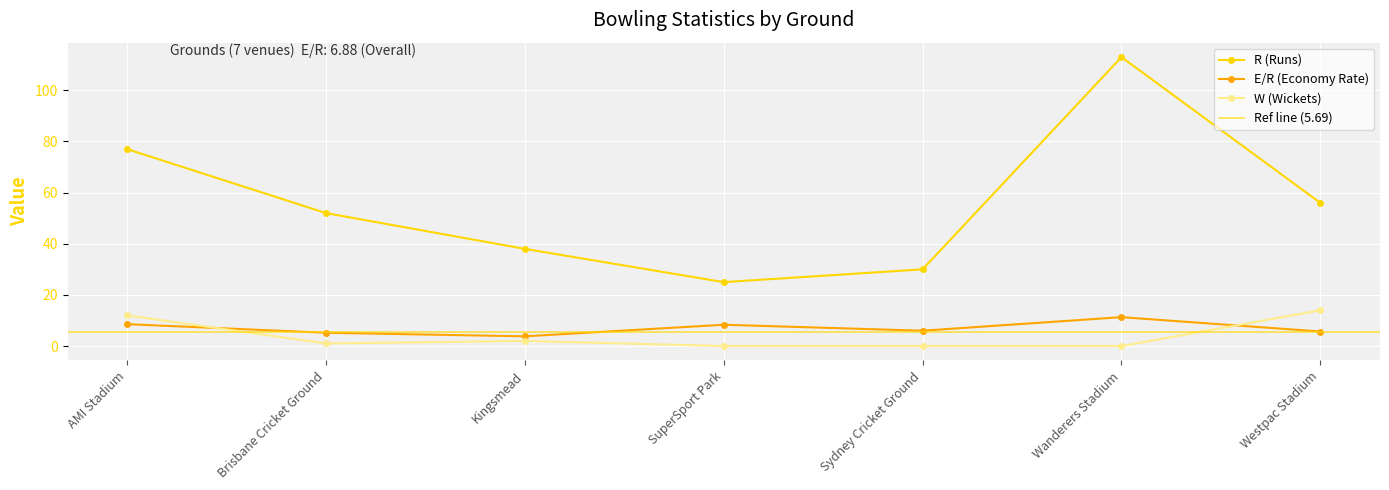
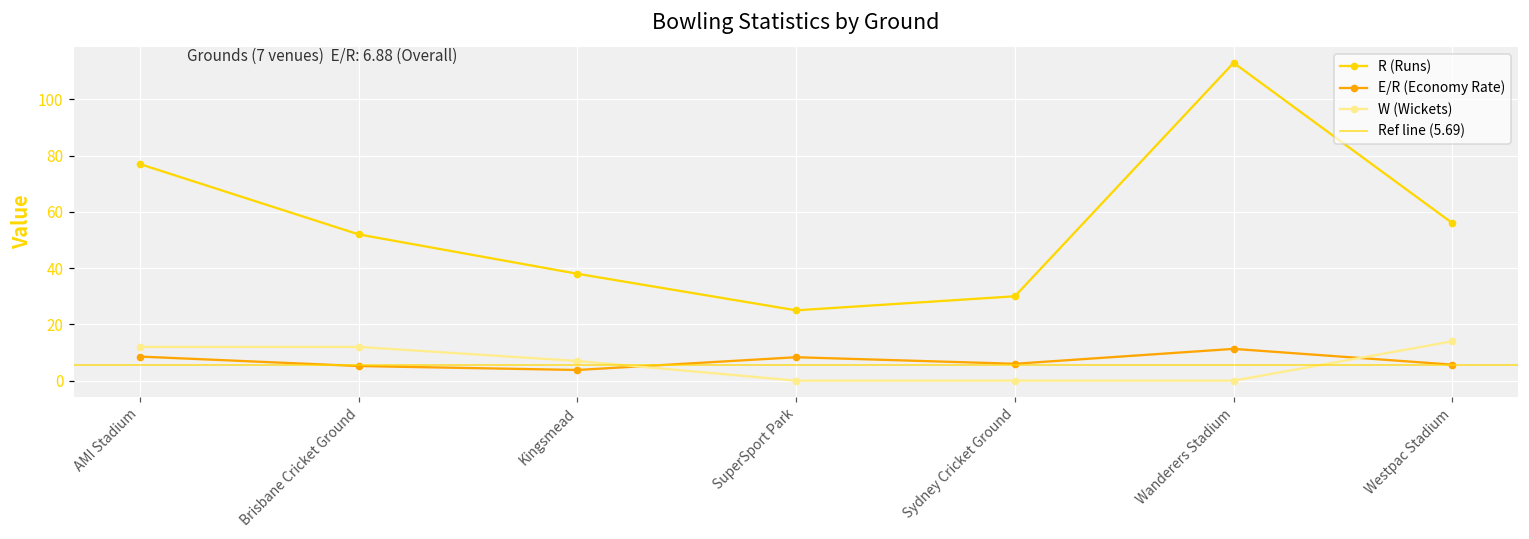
  {
    "W (Wickets)": {
      "AMI Stadium": 12,
-     "Brisbane Cricket Ground": 1,
-     "Kingsmead": 2,
+     "Brisbane Cricket Ground": 12,
+     "Kingsmead": 7,
      "SuperSport Park": 0,
      "Sydney Cricket Ground": 0,
      "Wanderers Stadium": 0,
      "Westpac Stadium": 14
    }
  }
